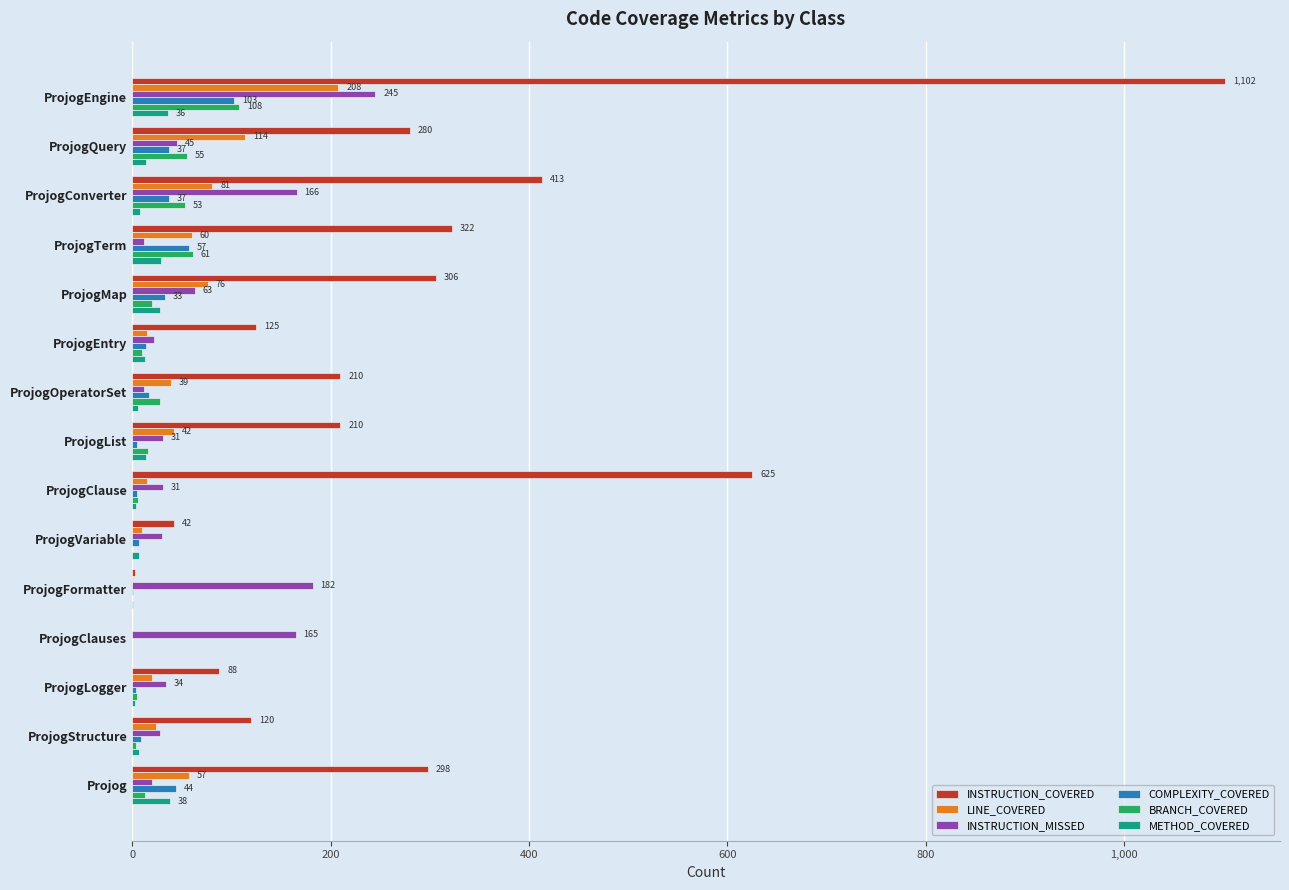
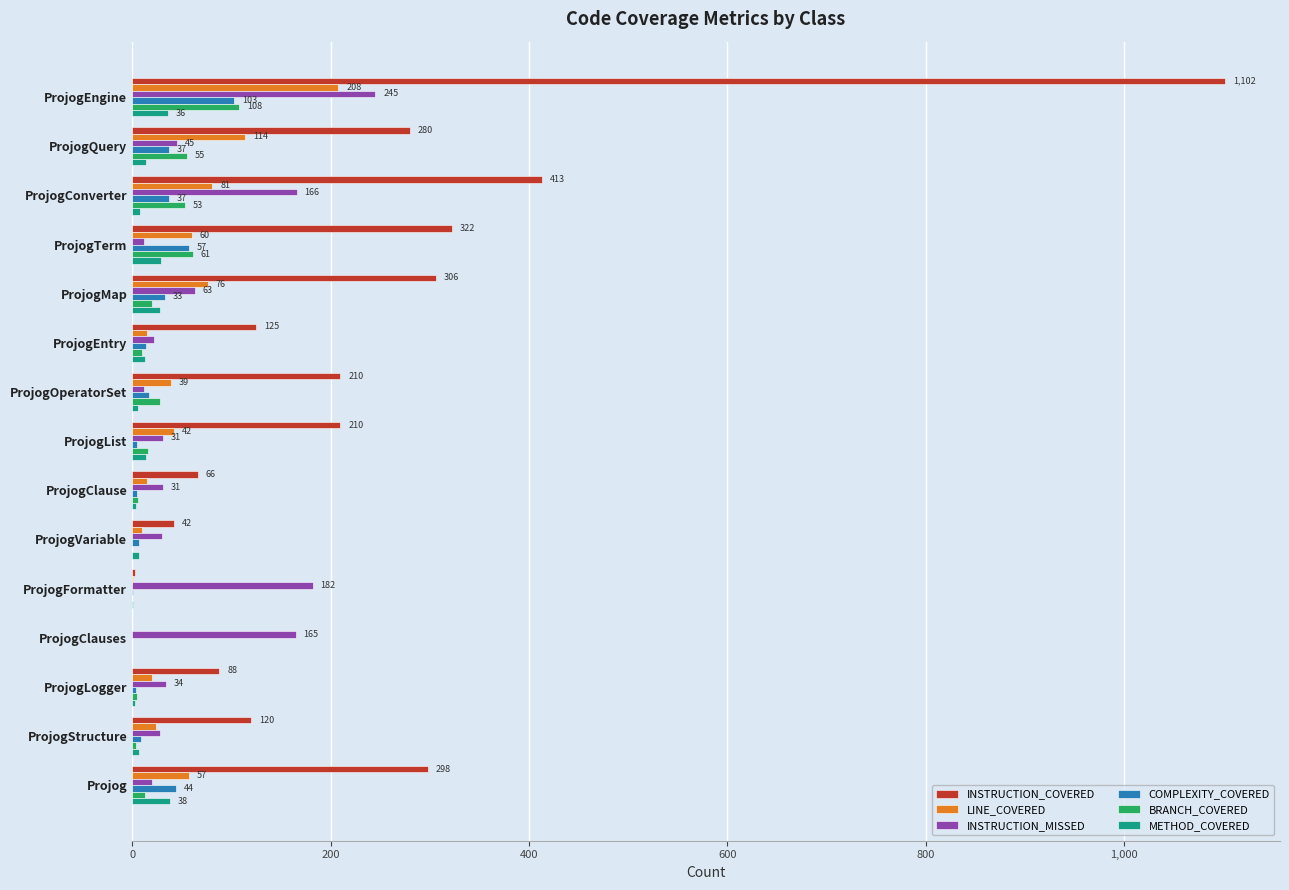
  {
    "INSTRUCTION_COVERED": {
      "ProjogEngine": "1,102",
      "ProjogQuery": "280",
      "ProjogConverter": "413",
      "ProjogTerm": "322",
      "ProjogMap": "306",
      "ProjogEntry": "125",
      "ProjogOperatorSet": "210",
      "ProjogList": "210",
-     "ProjogClause": "625",
+     "ProjogClause": "66",
      "ProjogVariable": "42",
      "ProjogLogger": "88",
      "ProjogStructure": "120",
      "Projog": "298"
    },
    "LINE_COVERED": {
      "ProjogEngine": "208",
      "ProjogQuery": "114",
      "ProjogConverter": "81",
      "ProjogTerm": "60",
      "ProjogMap": "76",
      "ProjogOperatorSet": "39",
      "ProjogList": "42",
      "Projog": "57"
    },
    "INSTRUCTION_MISSED": {
      "ProjogEngine": "245",
      "ProjogQuery": "45",
      "ProjogConverter": "166",
      "ProjogMap": "63",
      "ProjogList": "31",
      "ProjogClause": "31",
      "ProjogFormatter": "182",
      "ProjogClauses": "165",
      "ProjogLogger": "34"
    },
    "COMPLEXITY_COVERED": {
      "ProjogQuery": "37",
      "ProjogConverter": "37",
      "ProjogMap": "33",
      "Projog": "44"
    }
  }
